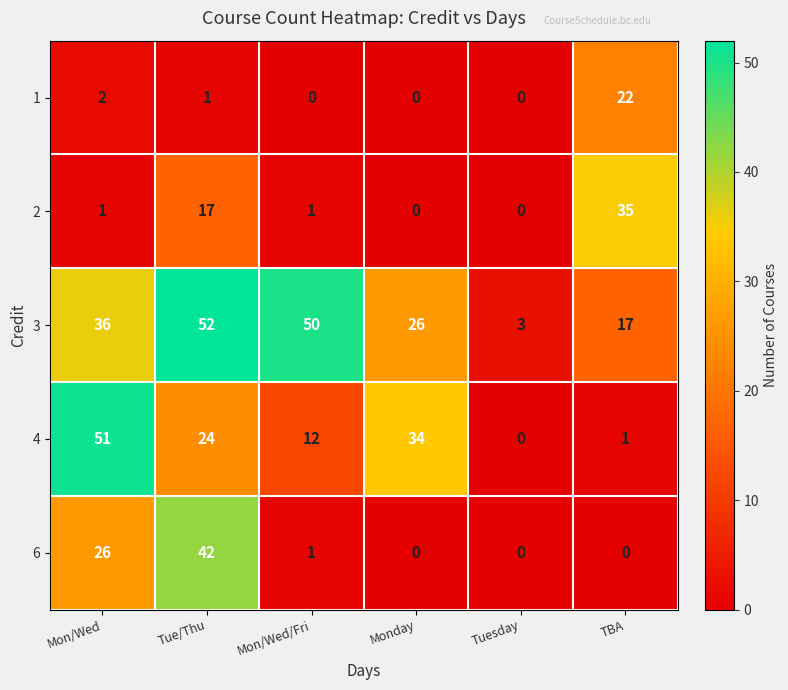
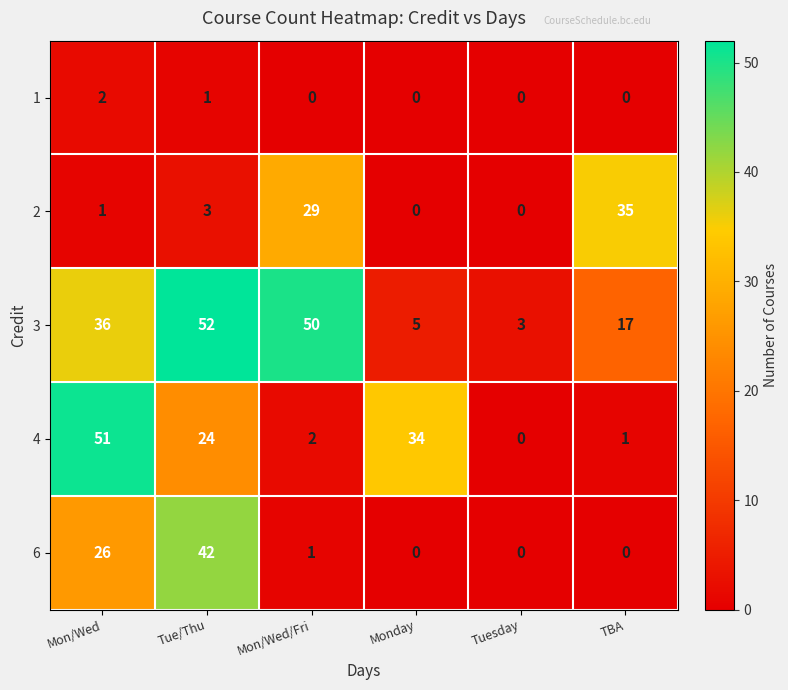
  {
    "1": {
      "Mon/Wed": 2,
      "Tue/Thu": 1,
      "Mon/Wed/Fri": 0,
      "Monday": 0,
      "Tuesday": 0,
-     "TBA": 22
+     "TBA": 0
    },
    "2": {
      "Mon/Wed": 1,
-     "Tue/Thu": 17,
-     "Mon/Wed/Fri": 1,
+     "Tue/Thu": 3,
+     "Mon/Wed/Fri": 29,
      "Monday": 0,
      "Tuesday": 0,
      "TBA": 35
    },
    "3": {
      "Mon/Wed": 36,
      "Tue/Thu": 52,
      "Mon/Wed/Fri": 50,
-     "Monday": 26,
+     "Monday": 5,
      "Tuesday": 3,
      "TBA": 17
    },
    "4": {
      "Mon/Wed": 51,
      "Tue/Thu": 24,
-     "Mon/Wed/Fri": 12,
+     "Mon/Wed/Fri": 2,
      "Monday": 34,
      "Tuesday": 0,
      "TBA": 1
    },
    "6": {
      "Mon/Wed": 26,
      "Tue/Thu": 42,
      "Mon/Wed/Fri": 1,
      "Monday": 0,
      "Tuesday": 0,
      "TBA": 0
    }
  }
